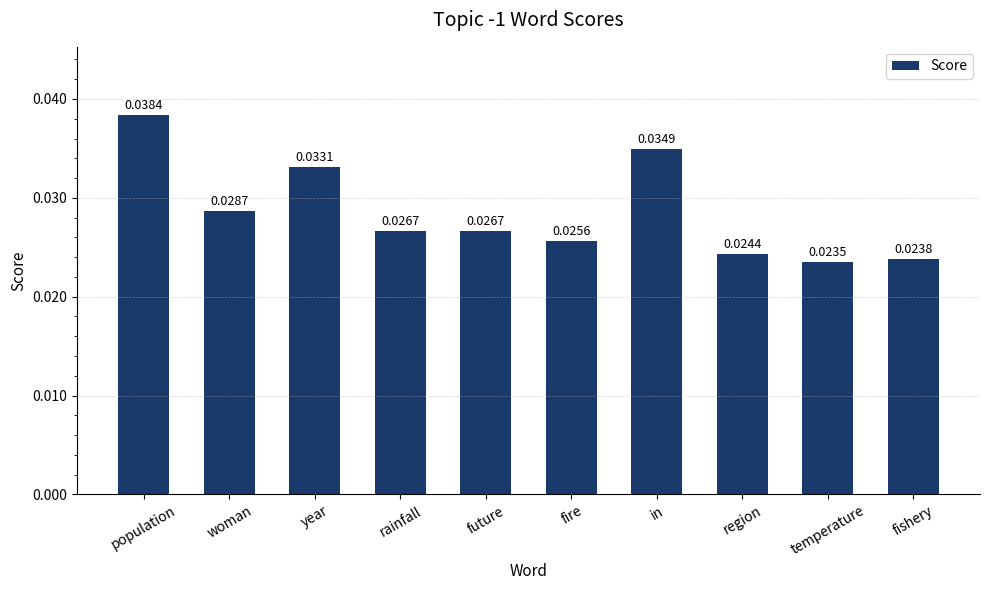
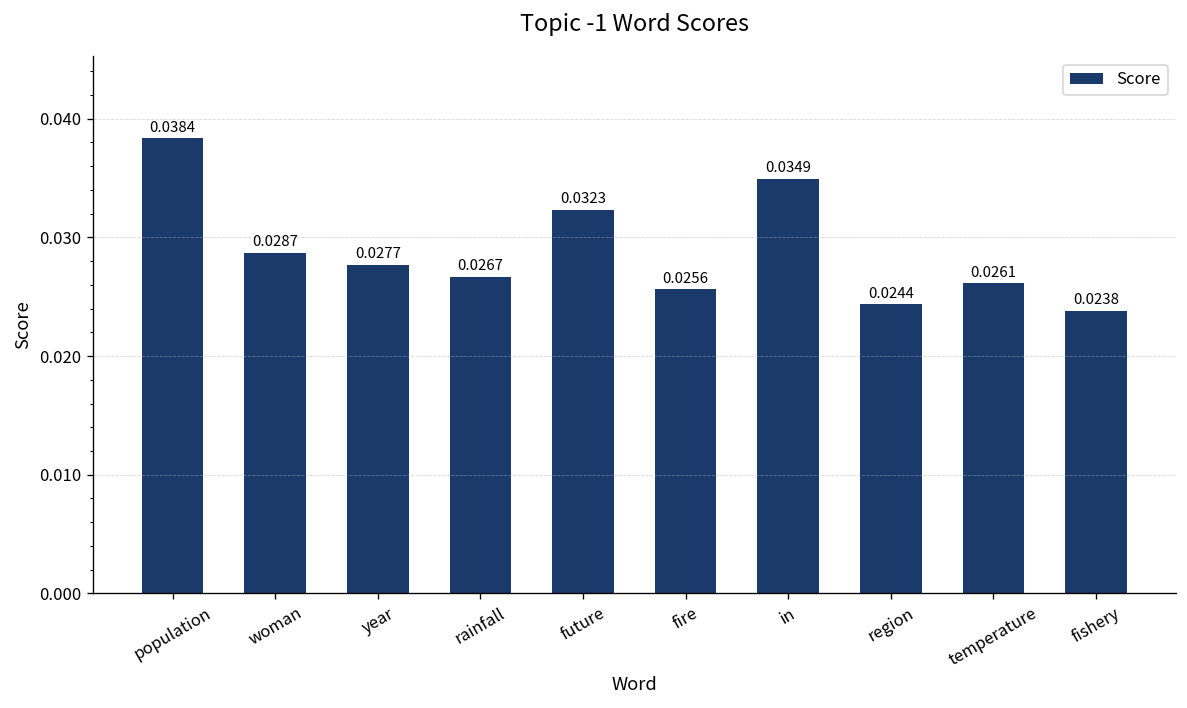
  {
    "population": 0.0384,
    "woman": 0.0287,
-   "year": 0.0331,
+   "year": 0.0277,
    "rainfall": 0.0267,
-   "future": 0.0267,
+   "future": 0.0323,
    "fire": 0.0256,
    "in": 0.0349,
    "region": 0.0244,
-   "temperature": 0.0235,
+   "temperature": 0.0261,
    "fishery": 0.0238
  }
